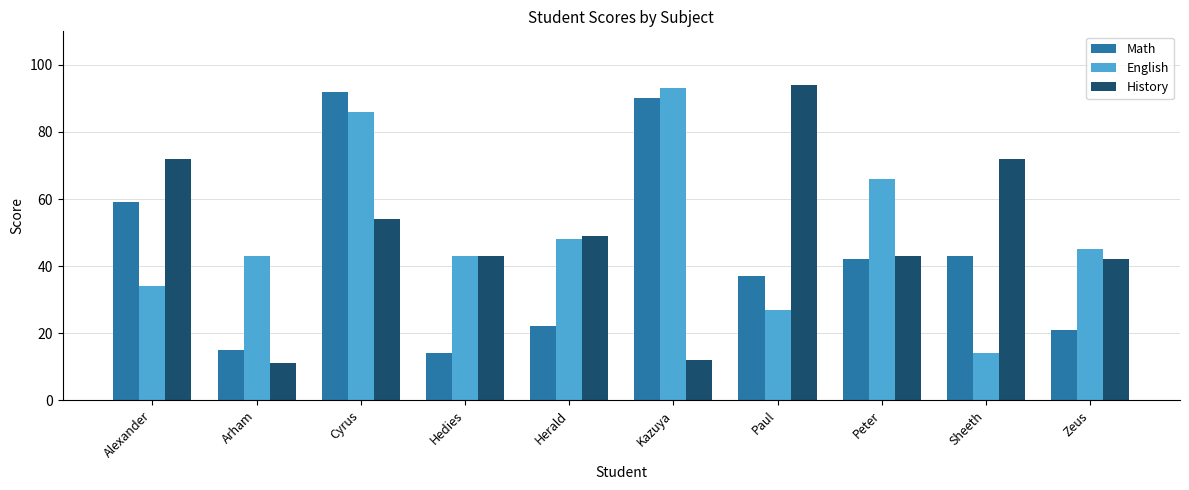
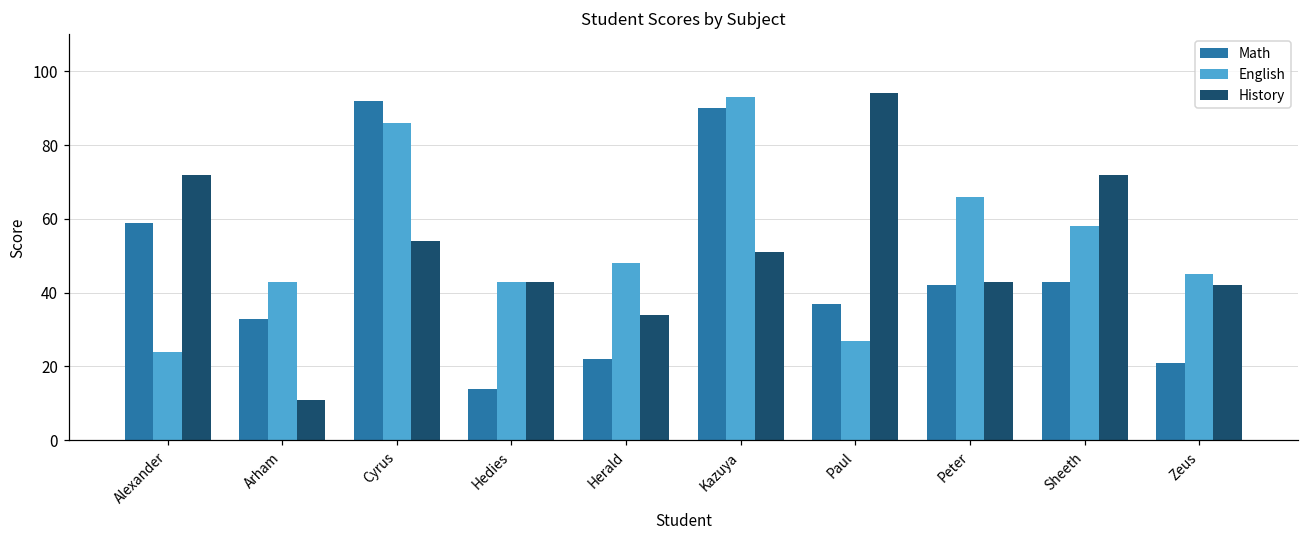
  {
    "Math": {
      "Alexander": 59,
-     "Arham": 15,
+     "Arham": 33,
      "Cyrus": 92,
      "Hedies": 14,
      "Herald": 22,
      "Kazuya": 90,
      "Paul": 37,
      "Peter": 42,
      "Sheeth": 43,
      "Zeus": 21
    },
    "English": {
-     "Alexander": 34,
+     "Alexander": 24,
      "Arham": 43,
      "Cyrus": 86,
      "Hedies": 43,
      "Herald": 48,
      "Kazuya": 93,
      "Paul": 27,
      "Peter": 66,
-     "Sheeth": 14,
+     "Sheeth": 58,
      "Zeus": 45
    },
    "History": {
      "Alexander": 72,
      "Arham": 11,
      "Cyrus": 54,
      "Hedies": 43,
-     "Herald": 49,
-     "Kazuya": 12,
+     "Herald": 34,
+     "Kazuya": 51,
      "Paul": 94,
      "Peter": 43,
      "Sheeth": 72,
      "Zeus": 42
    }
  }
